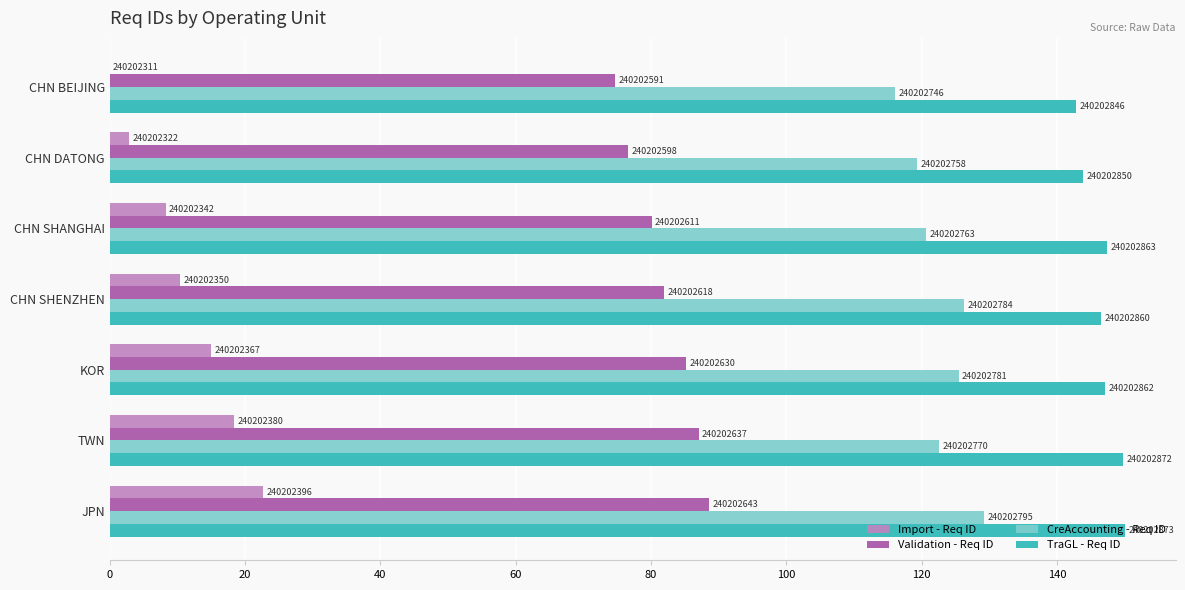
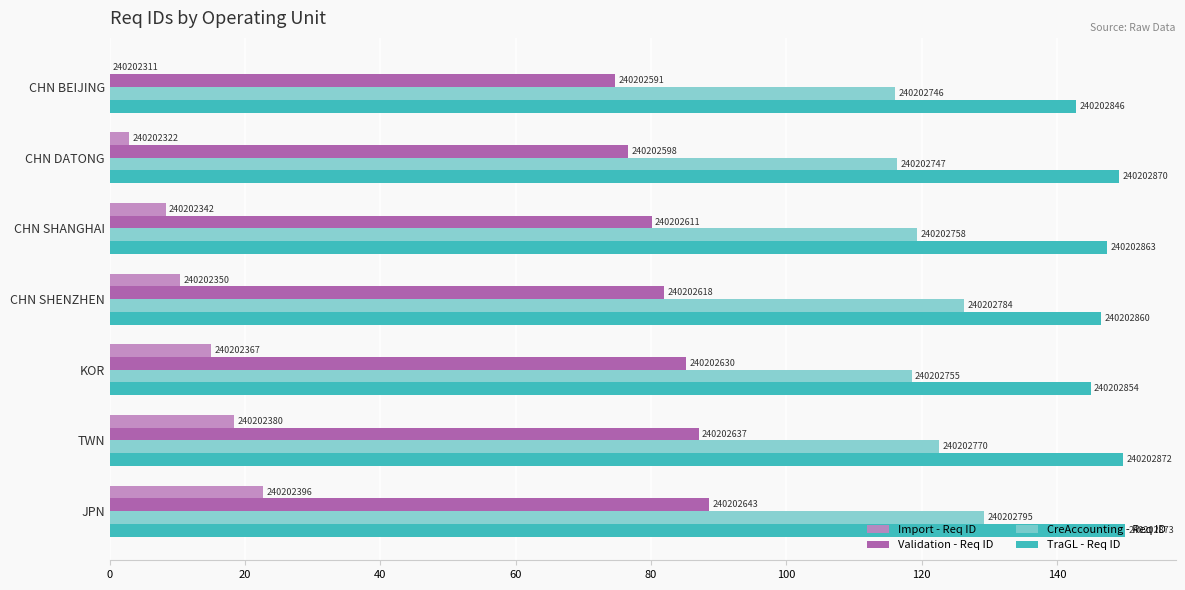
  {
    "CreAccounting - Req ID": {
-     "CHN DATONG": 240202758,
-     "CHN SHANGHAI": 240202763,
-     "KOR": 240202781
+     "CHN DATONG": 240202747,
+     "CHN SHANGHAI": 240202758,
+     "KOR": 240202755
    },
    "TraGL - Req ID": {
-     "CHN DATONG": 240202850,
-     "KOR": 240202862
+     "CHN DATONG": 240202870,
+     "KOR": 240202854
    }
  }
